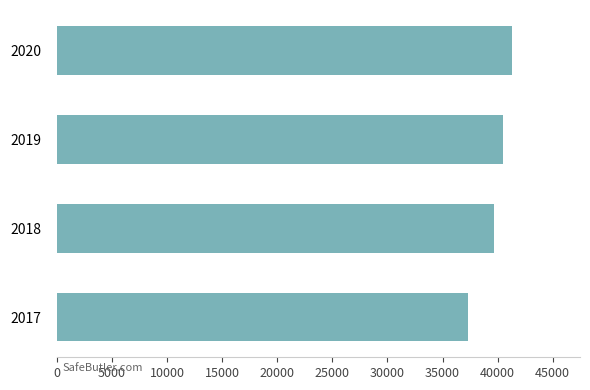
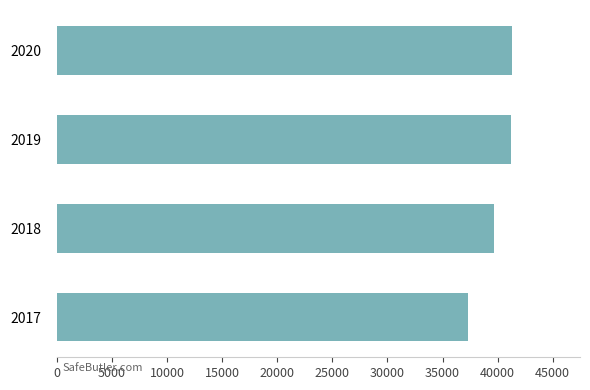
  {
    "2020": 41300,
-   "2019": 40500,
+   "2019": 41200,
    "2018": 39600,
    "2017": 37300
  }
